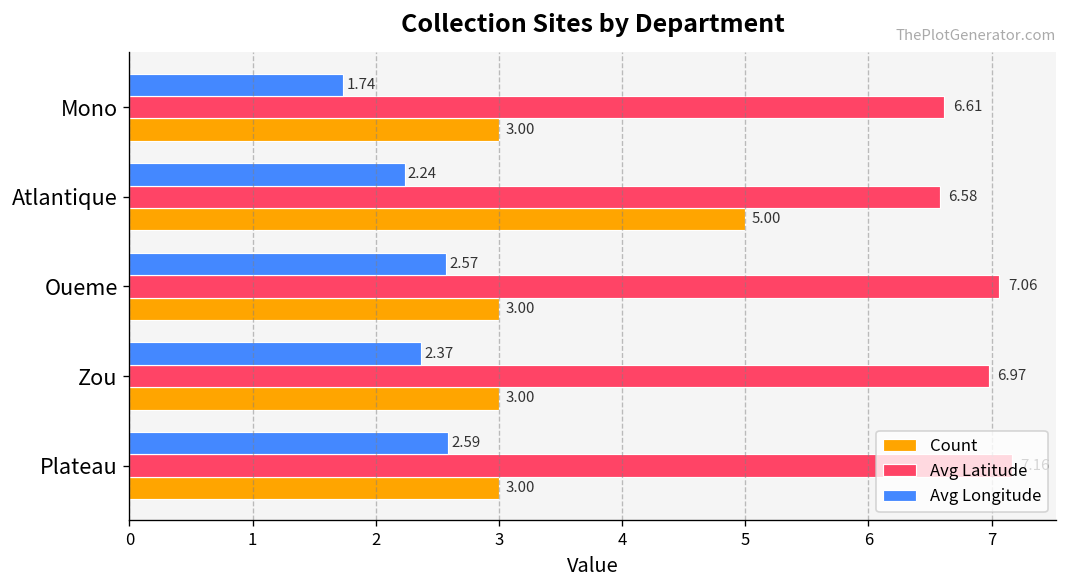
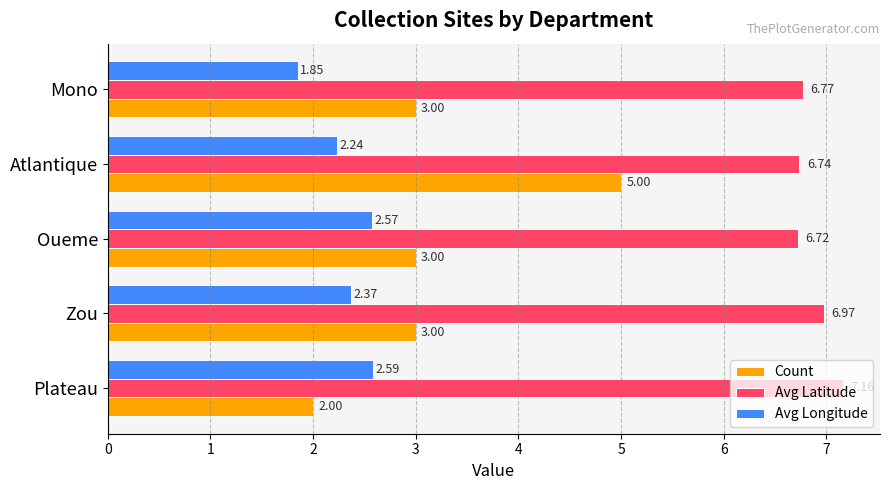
  {
    "Count": {
      "Mono": 3.00,
      "Atlantique": 5.00,
      "Oueme": 3.00,
      "Zou": 3.00,
-     "Plateau": 3.00
+     "Plateau": 2.00
    },
    "Avg Latitude": {
-     "Mono": 6.61,
-     "Atlantique": 6.58,
-     "Oueme": 7.06,
+     "Mono": 6.77,
+     "Atlantique": 6.74,
+     "Oueme": 6.72,
      "Zou": 6.97
    },
    "Avg Longitude": {
-     "Mono": 1.74,
+     "Mono": 1.85,
      "Atlantique": 2.24,
      "Oueme": 2.57,
      "Zou": 2.37,
      "Plateau": 2.59
    }
  }
